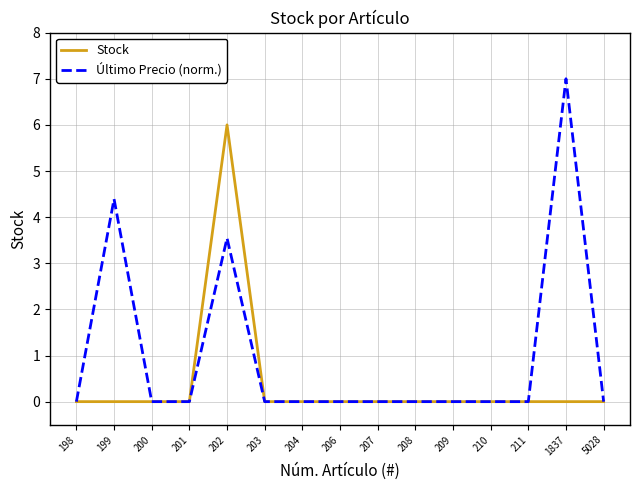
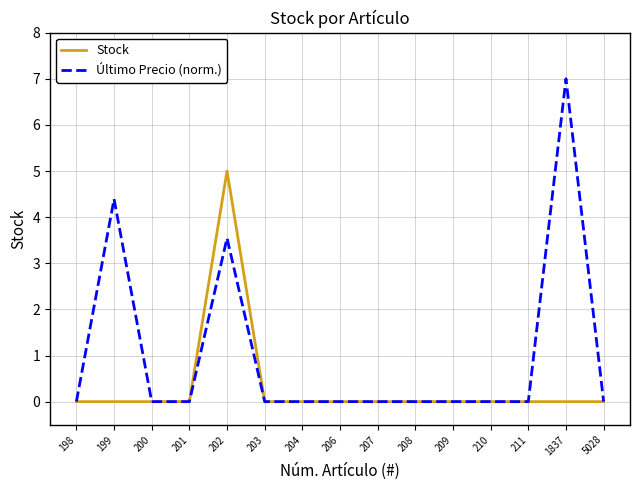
  {
    "Stock": {
      "199": 0,
-     "202": 6,
+     "202": 5,
      "1837": 0
    },
    "Último Precio (norm.)": {
      "199": 4.4,
      "202": 3.5,
      "1837": 7
    }
  }
